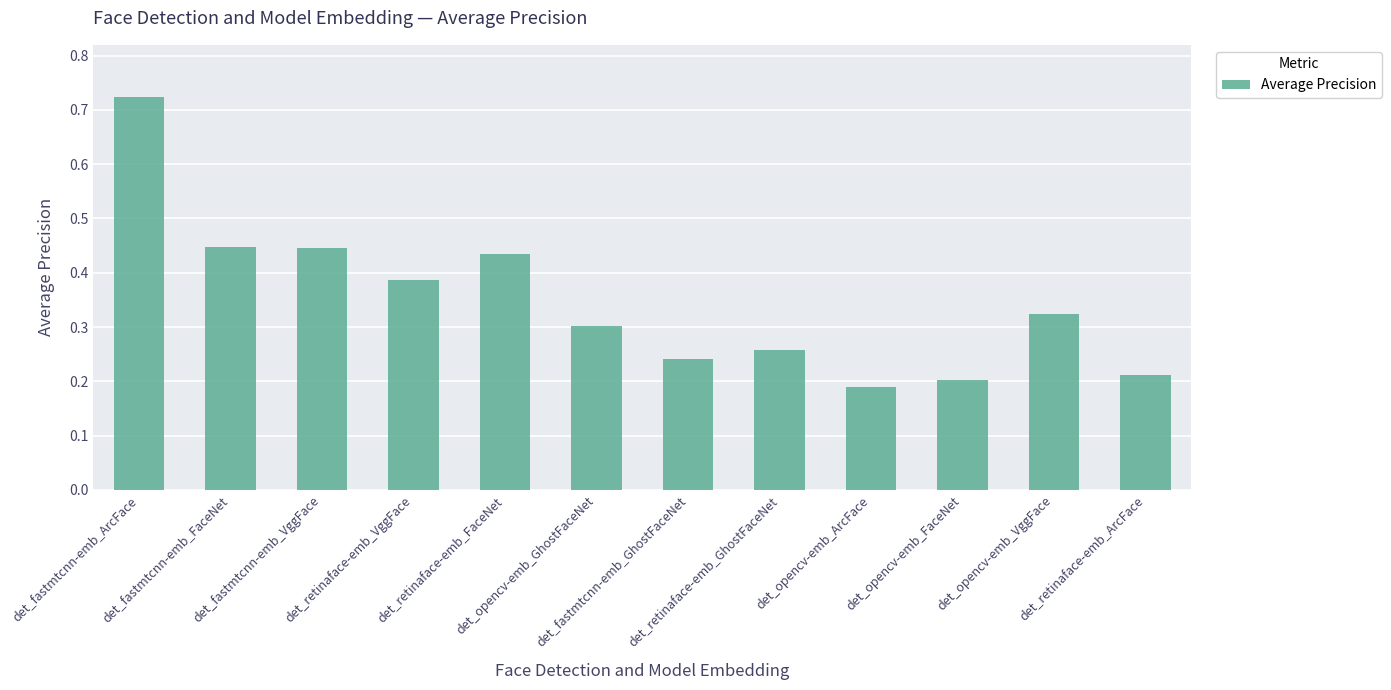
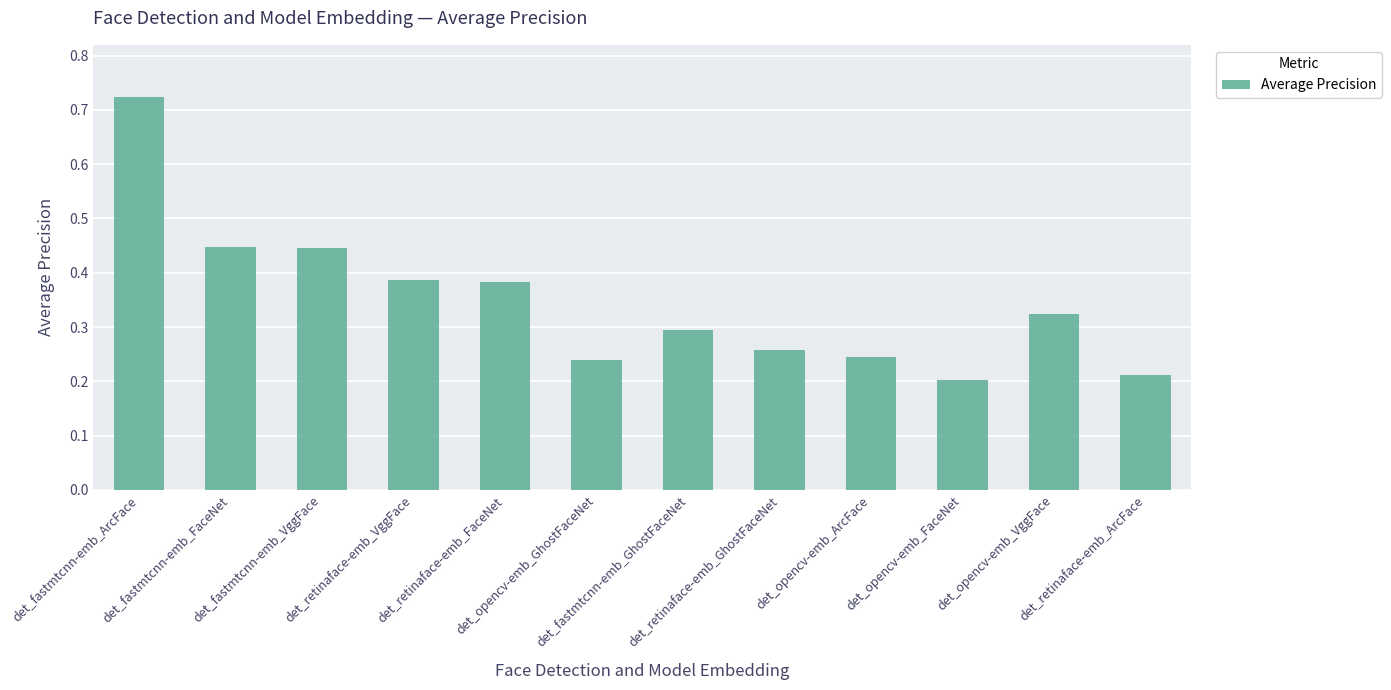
  {
    "det_fastmtcnn-emb_ArcFace": 0.72,
    "det_fastmtcnn-emb_FaceNet": 0.45,
    "det_fastmtcnn-emb_VggFace": 0.45,
    "det_retinaface-emb_VggFace": 0.39,
-   "det_retinaface-emb_FaceNet": 0.43,
-   "det_opencv-emb_GhostFaceNet": 0.30,
-   "det_fastmtcnn-emb_GhostFaceNet": 0.24,
+   "det_retinaface-emb_FaceNet": 0.38,
+   "det_opencv-emb_GhostFaceNet": 0.24,
+   "det_fastmtcnn-emb_GhostFaceNet": 0.29,
    "det_retinaface-emb_GhostFaceNet": 0.26,
-   "det_opencv-emb_ArcFace": 0.19,
+   "det_opencv-emb_ArcFace": 0.24,
    "det_opencv-emb_FaceNet": 0.20,
    "det_opencv-emb_VggFace": 0.32,
    "det_retinaface-emb_ArcFace": 0.21
  }
